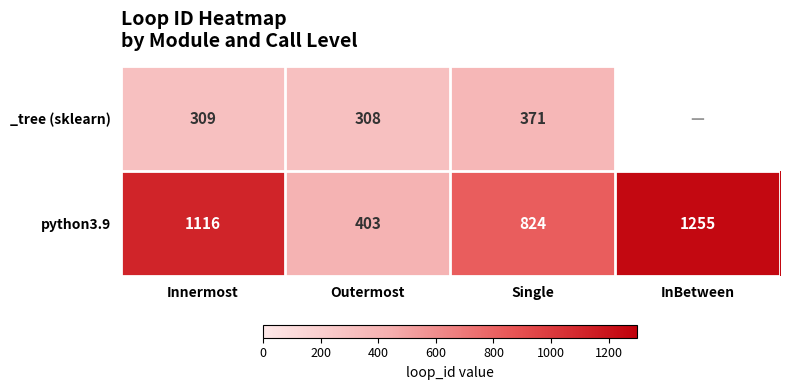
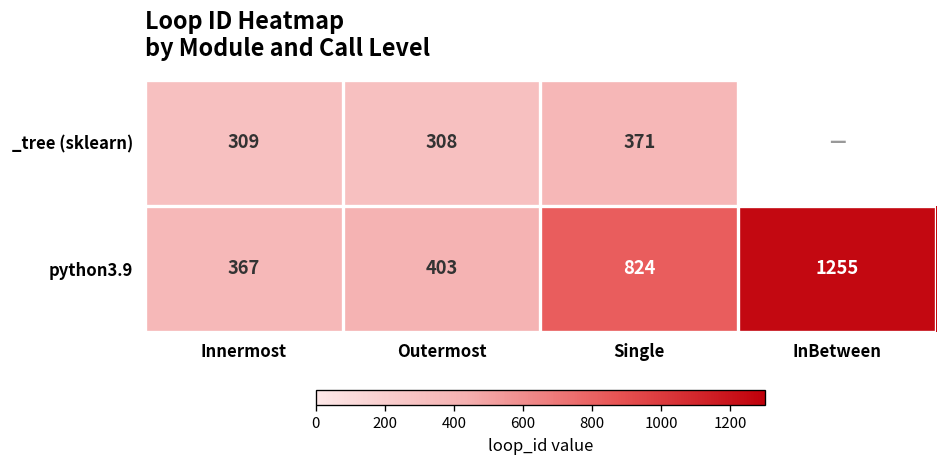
  {
    "_tree (sklearn)": {
      "Innermost": 309,
      "Outermost": 308,
      "Single": 371
    },
    "python3.9": {
-     "Innermost": 1116,
+     "Innermost": 367,
      "Outermost": 403,
      "Single": 824,
      "InBetween": 1255
    }
  }
